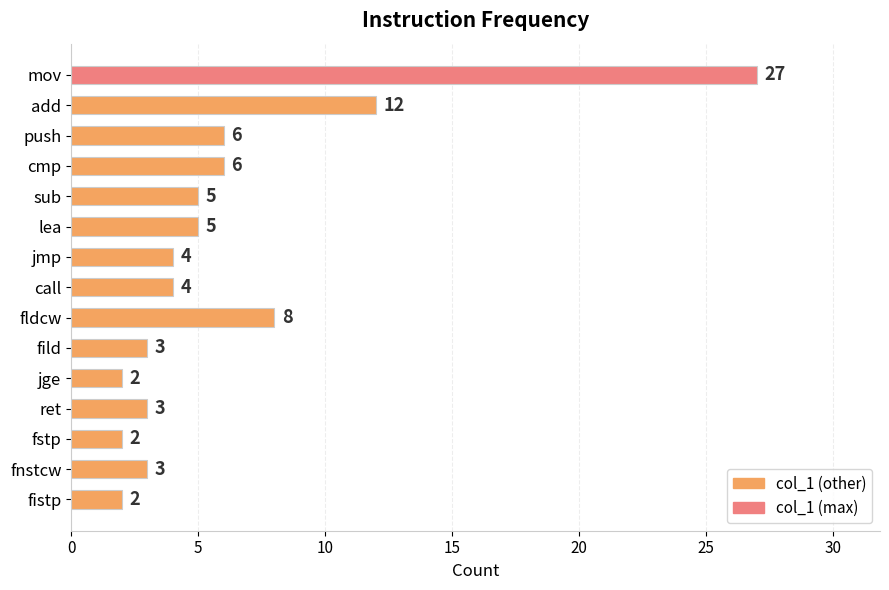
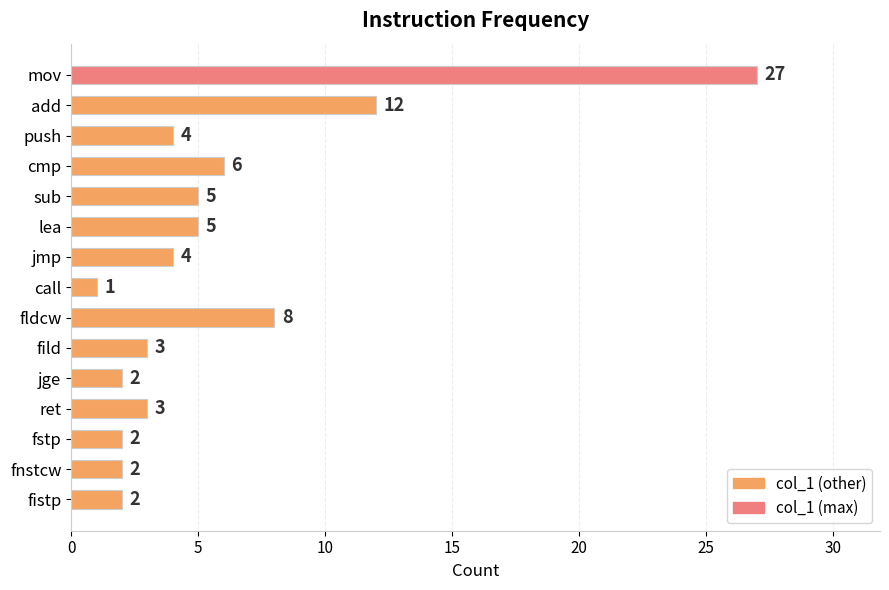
  {
    "mov": 27,
    "add": 12,
-   "push": 6,
+   "push": 4,
    "cmp": 6,
    "sub": 5,
    "lea": 5,
    "jmp": 4,
-   "call": 4,
+   "call": 1,
    "fldcw": 8,
    "fild": 3,
    "jge": 2,
    "ret": 3,
    "fstp": 2,
-   "fnstcw": 3,
+   "fnstcw": 2,
    "fistp": 2
  }
